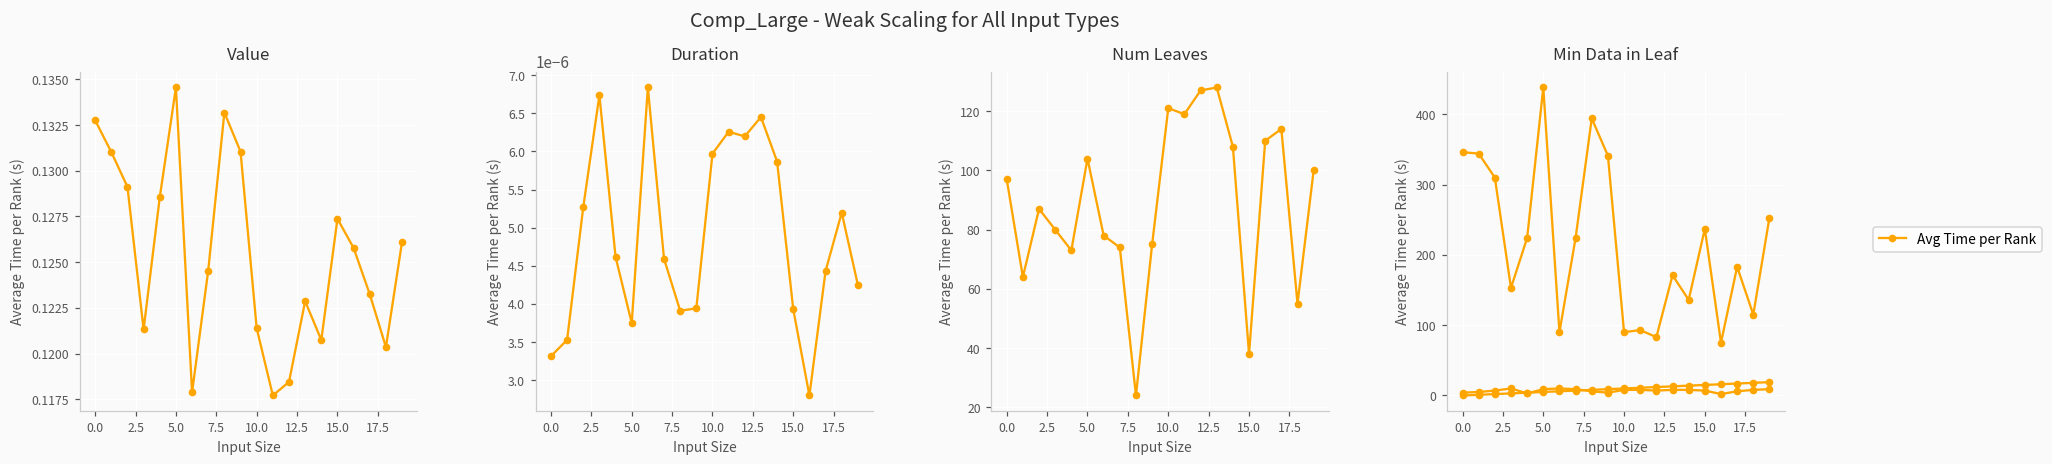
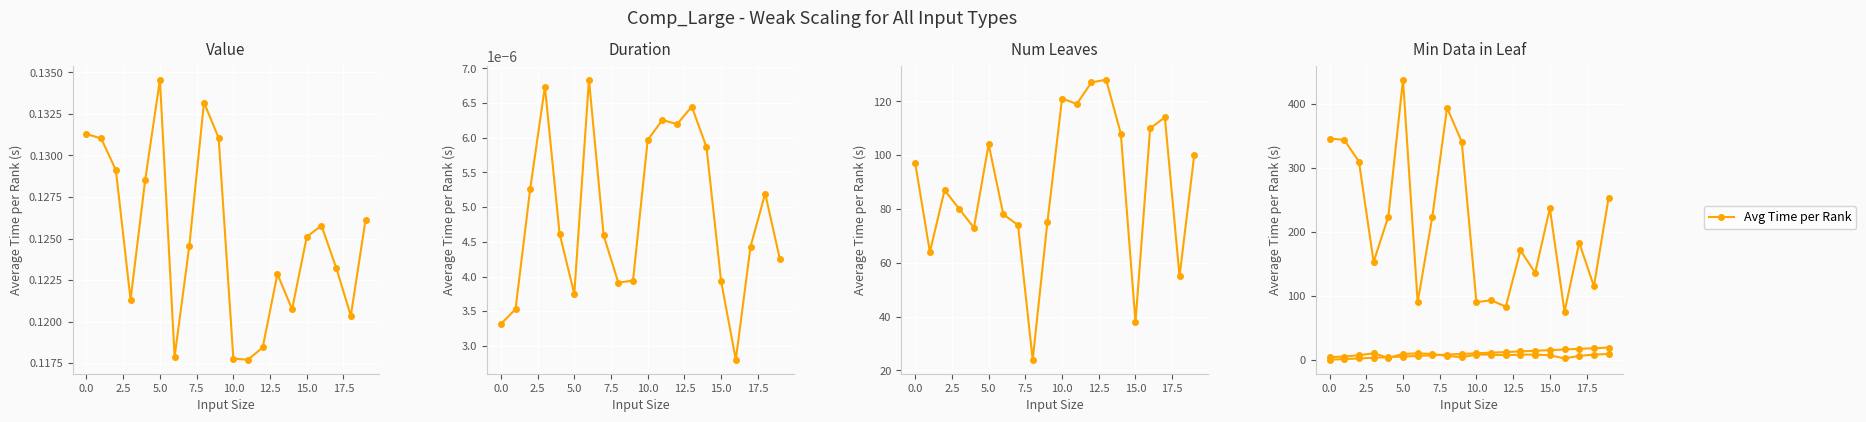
  {
    "Value": {
-     "0.0": 0.1328,
+     "0.0": 0.1313,
      "5.0": 0.1346,
-     "10.0": 0.1214,
-     "15.0": 0.1274
+     "10.0": 0.1178,
+     "15.0": 0.1251
    },
    "Duration": {
      "0.0": 0.0000033,
      "5.0": 0.0000037,
      "10.0": 0.0000060,
      "15.0": 0.0000039
    },
    "Num Leaves": {
      "0.0": 97,
      "5.0": 104,
      "10.0": 121,
      "15.0": 38
    }
  }
